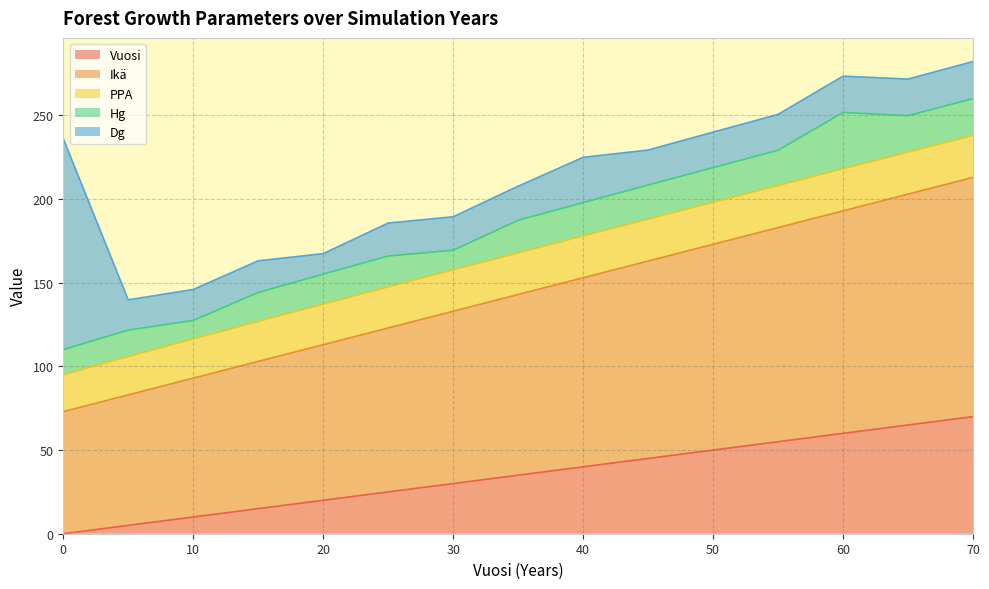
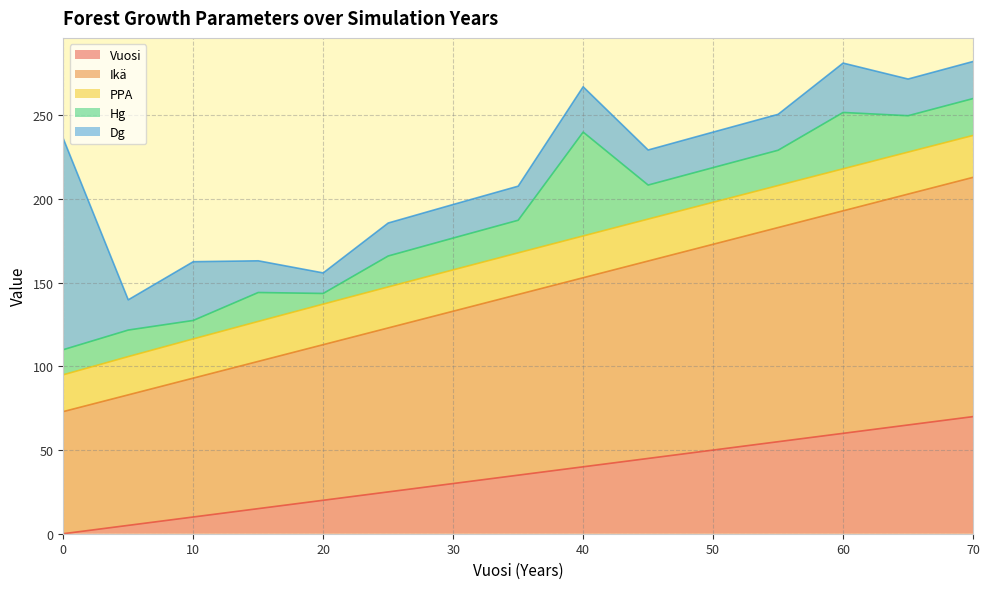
  {
    "Hg": {
      "0": 15,
      "10": 11,
-     "20": 18,
-     "30": 12,
-     "40": 20,
+     "20": 6,
+     "30": 19,
+     "40": 62,
      "50": 21,
      "60": 34,
      "70": 22
    },
    "Dg": {
      "0": 126,
-     "10": 19,
+     "10": 35,
      "20": 12,
      "30": 20,
      "40": 27,
      "50": 21,
-     "60": 22,
+     "60": 30,
      "70": 22
    }
  }
